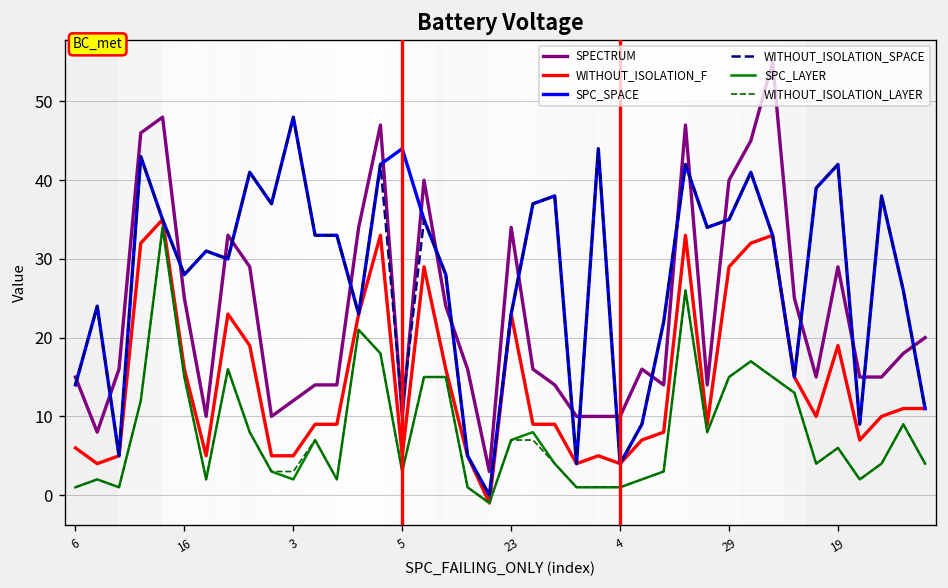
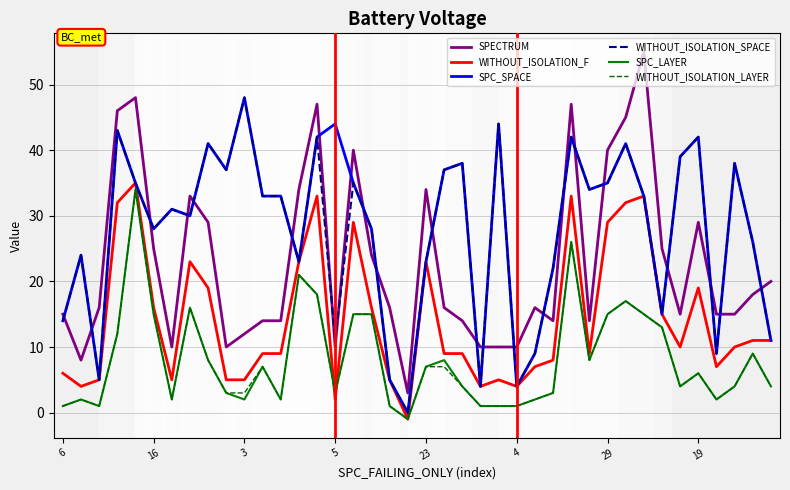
  {
    "SPECTRUM": {
      "5": 10
    },
    "WITHOUT_ISOLATION_F": {
-     "5": 5
+     "5": 2
    },
    "SPC_SPACE": {
      "5": 44
    },
    "WITHOUT_ISOLATION_SPACE": {
      "5": 11
    }
  }
